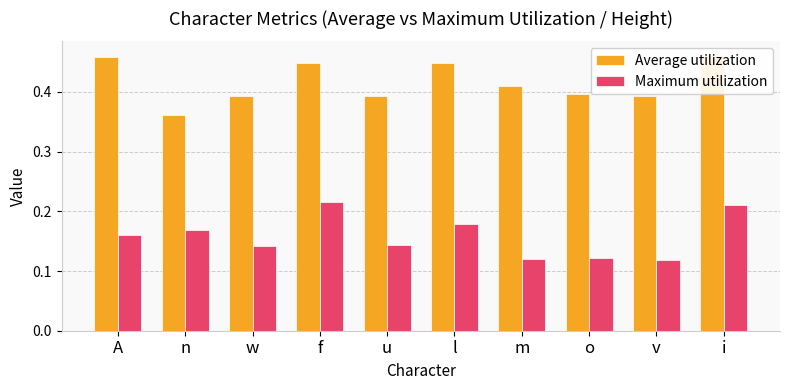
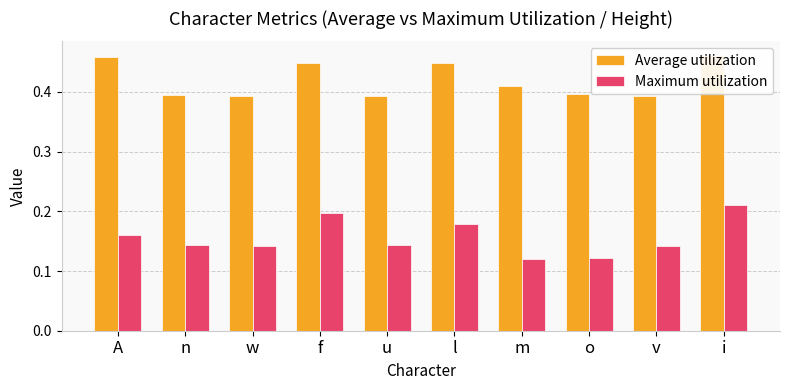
  {
    "Average utilization": {
      "A": 0.46,
-     "n": 0.36,
+     "n": 0.40,
      "w": 0.39,
      "f": 0.45,
      "u": 0.39,
      "l": 0.45,
      "m": 0.41,
      "o": 0.40,
      "v": 0.39
    },
    "Maximum utilization": {
      "A": 0.16,
-     "n": 0.17,
+     "n": 0.14,
      "w": 0.14,
-     "f": 0.22,
+     "f": 0.20,
      "u": 0.14,
      "l": 0.18,
      "m": 0.12,
      "o": 0.12,
-     "v": 0.12,
+     "v": 0.14,
      "i": 0.21
    }
  }
